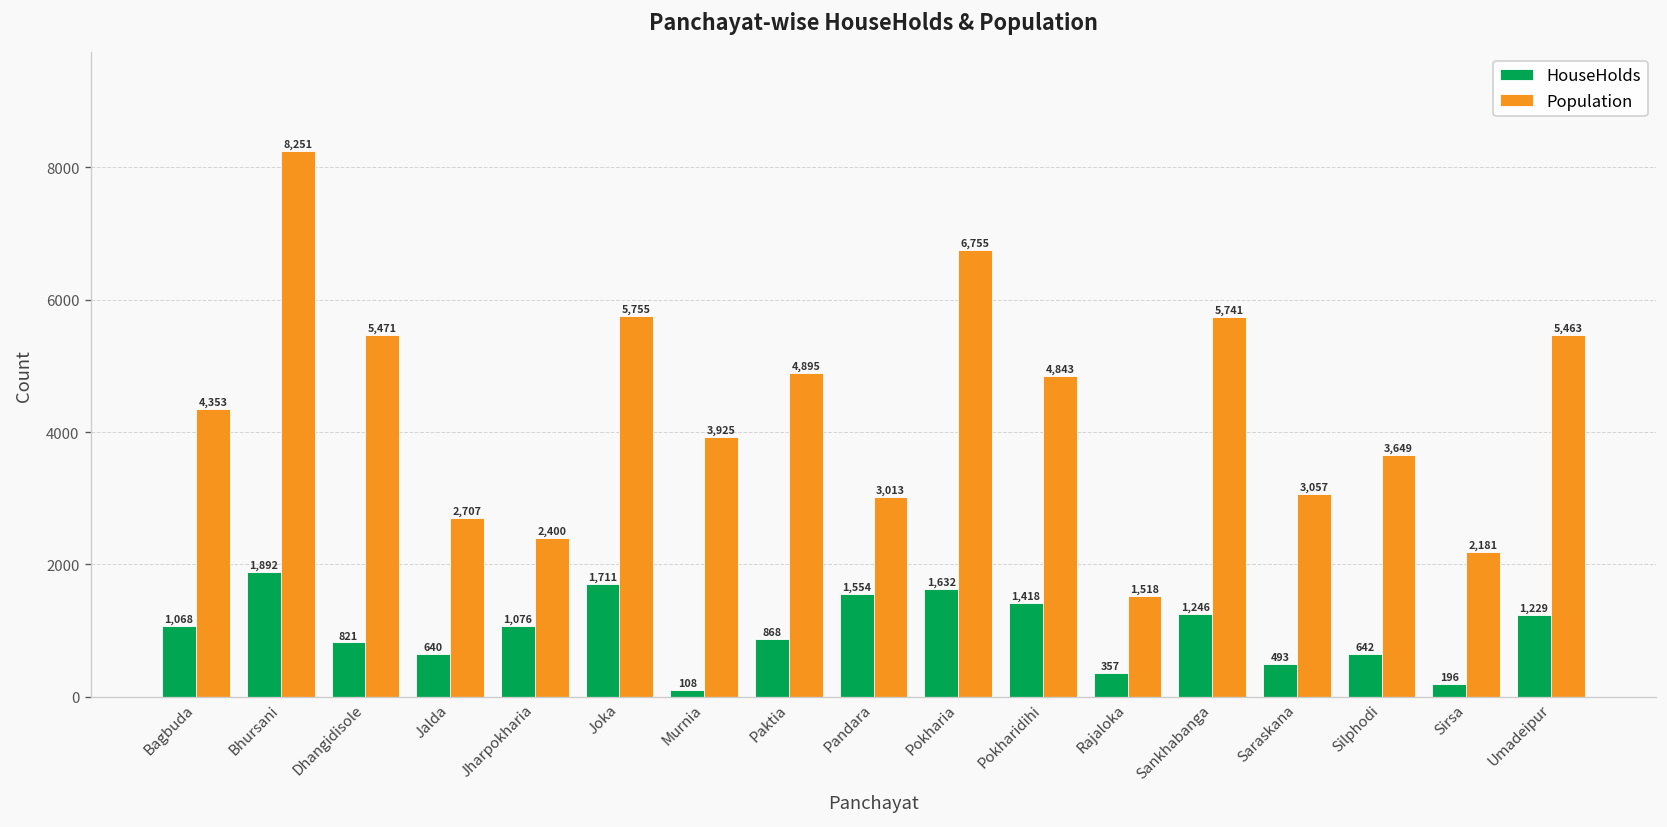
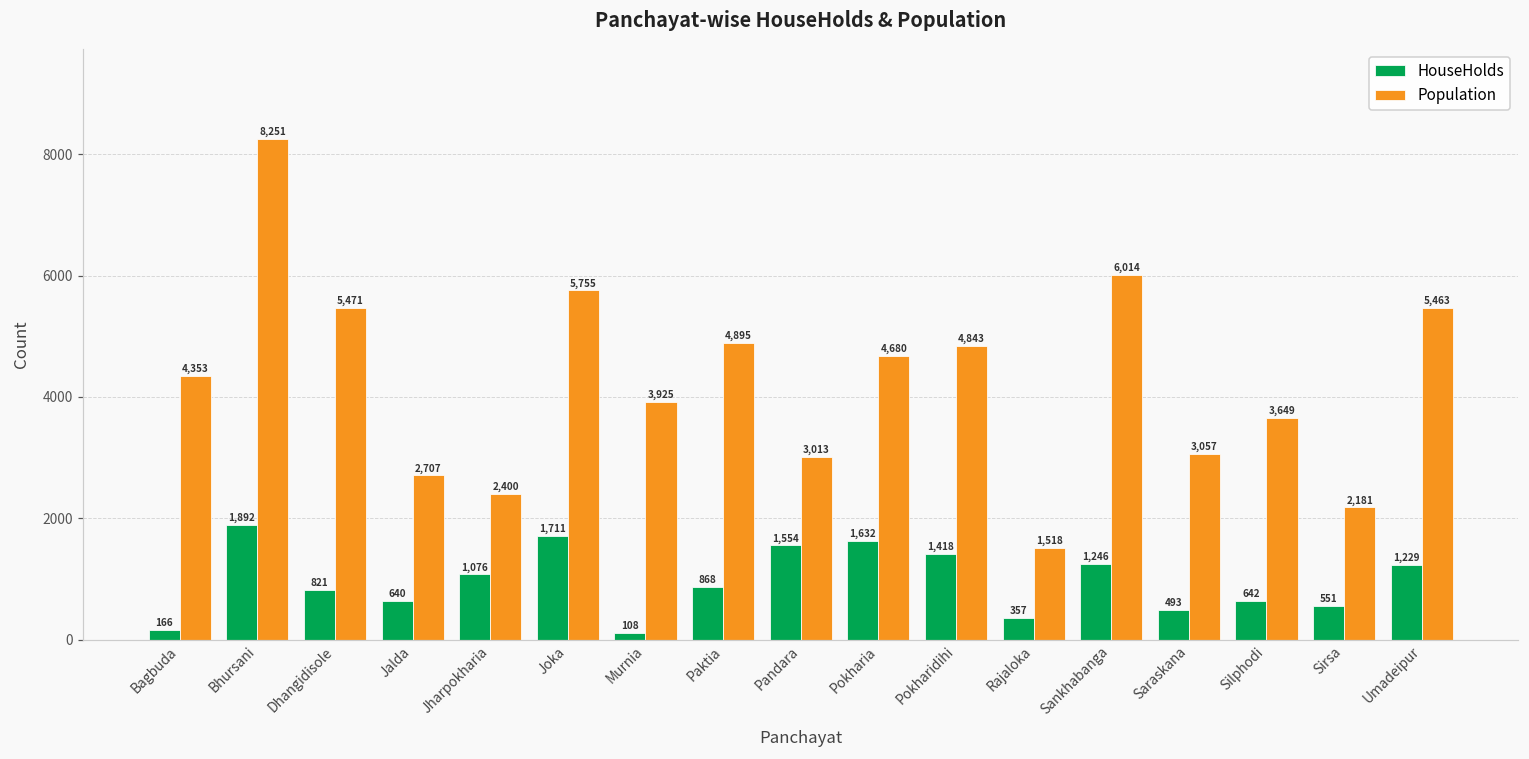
  {
    "HouseHolds": {
-     "Bagbuda": "1,068",
+     "Bagbuda": "166",
      "Bhursani": "1,892",
      "Dhangidisole": "821",
      "Jalda": "640",
      "Jharpokharia": "1,076",
      "Joka": "1,711",
      "Murnia": "108",
      "Paktia": "868",
      "Pandara": "1,554",
      "Pokharia": "1,632",
      "Pokharidihi": "1,418",
      "Rajaloka": "357",
      "Sankhabanga": "1,246",
      "Saraskana": "493",
      "Silphodi": "642",
-     "Sirsa": "196",
+     "Sirsa": "551",
      "Umadeipur": "1,229"
    },
    "Population": {
      "Bagbuda": "4,353",
      "Bhursani": "8,251",
      "Dhangidisole": "5,471",
      "Jalda": "2,707",
      "Jharpokharia": "2,400",
      "Joka": "5,755",
      "Murnia": "3,925",
      "Paktia": "4,895",
      "Pandara": "3,013",
-     "Pokharia": "6,755",
+     "Pokharia": "4,680",
      "Pokharidihi": "4,843",
      "Rajaloka": "1,518",
-     "Sankhabanga": "5,741",
+     "Sankhabanga": "6,014",
      "Saraskana": "3,057",
      "Silphodi": "3,649",
      "Sirsa": "2,181",
      "Umadeipur": "5,463"
    }
  }
